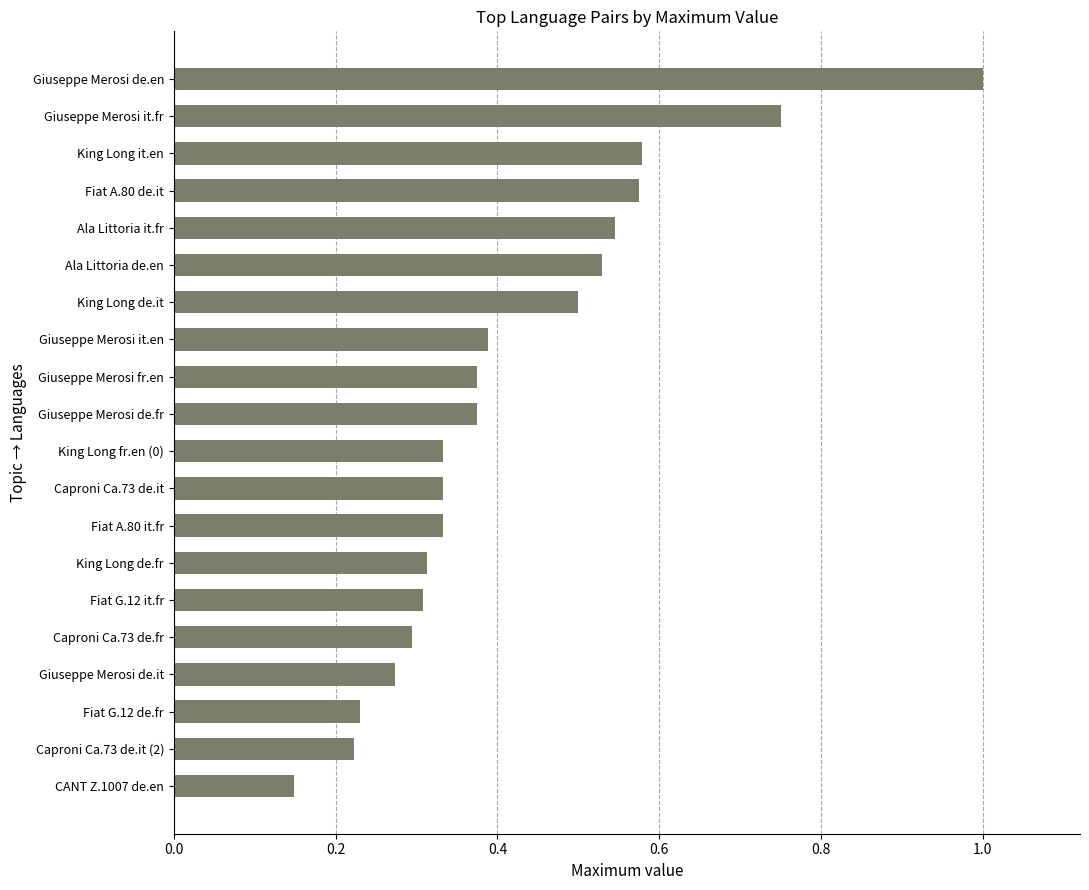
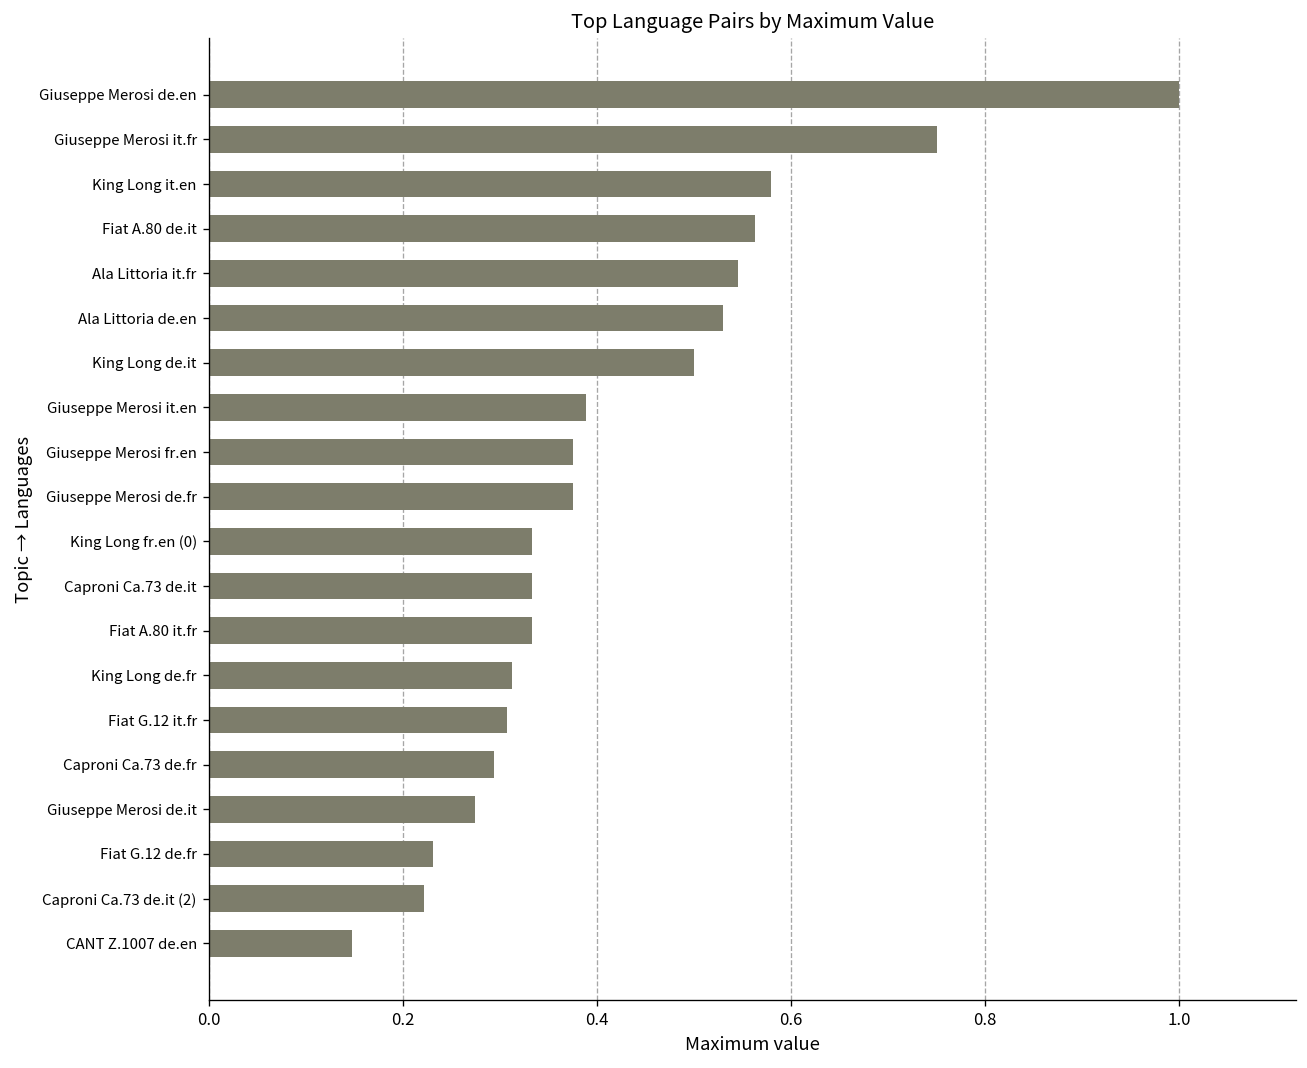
  {
    "Giuseppe Merosi de.en": 1.00,
    "Giuseppe Merosi it.fr": 0.75,
    "King Long it.en": 0.58,
-   "Fiat A.80 de.it": 0.58,
+   "Fiat A.80 de.it": 0.56,
    "Ala Littoria it.fr": 0.55,
    "Ala Littoria de.en": 0.53,
    "King Long de.it": 0.50,
    "Giuseppe Merosi it.en": 0.39,
    "Giuseppe Merosi fr.en": 0.38,
    "Giuseppe Merosi de.fr": 0.38,
    "King Long fr.en (0)": 0.33,
    "Caproni Ca.73 de.it": 0.33,
    "Fiat A.80 it.fr": 0.33,
    "King Long de.fr": 0.31,
    "Fiat G.12 it.fr": 0.31,
    "Caproni Ca.73 de.fr": 0.29,
    "Giuseppe Merosi de.it": 0.27,
    "Fiat G.12 de.fr": 0.23,
    "Caproni Ca.73 de.it (2)": 0.22,
    "CANT Z.1007 de.en": 0.15
  }
